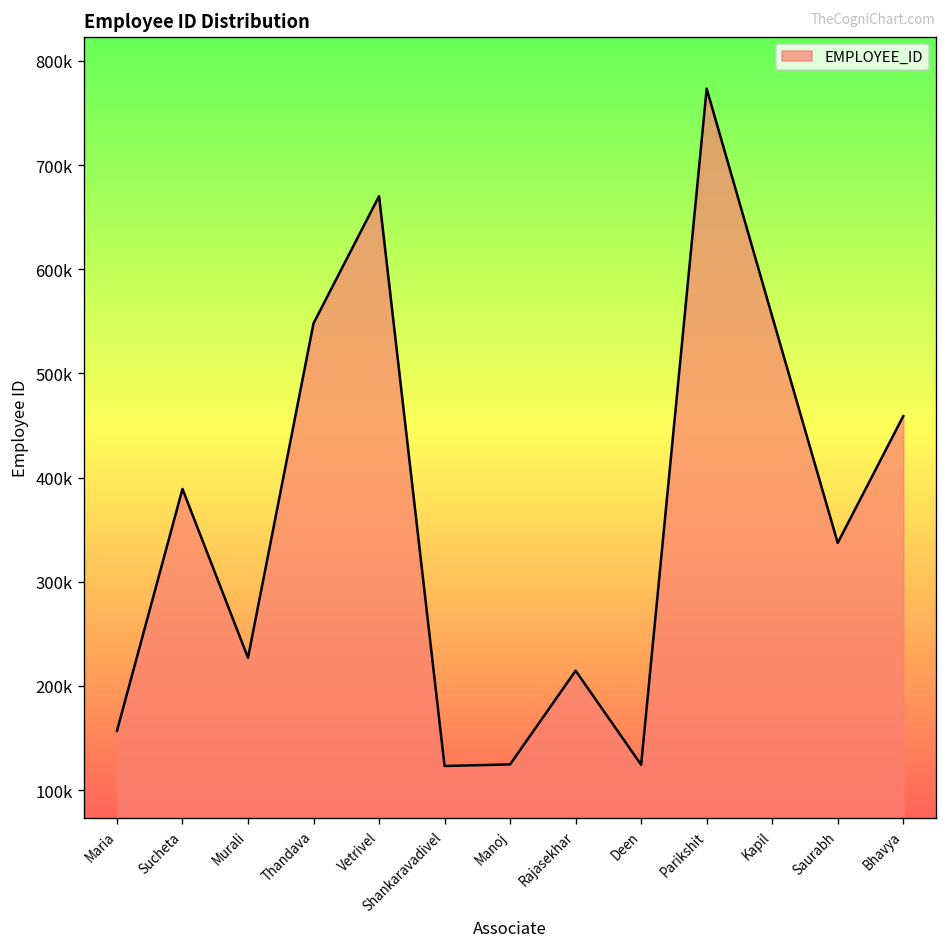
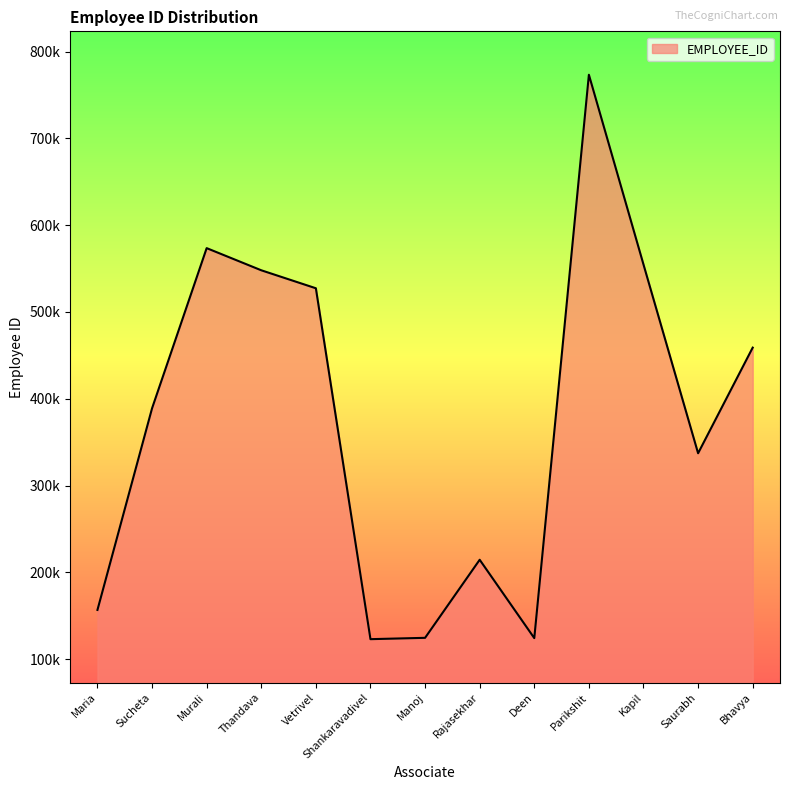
  {
    "Maria": 160000,
    "Sucheta": 390000,
-   "Murali": 230000,
+   "Murali": 570000,
    "Thandava": 550000,
-   "Vetrivel": 670000,
+   "Vetrivel": 530000,
    "Shankaravadivel": 120000,
    "Manoj": 120000,
    "Rajasekhar": 210000,
    "Deen": 120000,
    "Parikshit": 770000,
    "Kapil": 550000,
    "Saurabh": 340000,
    "Bhavya": 460000
  }
